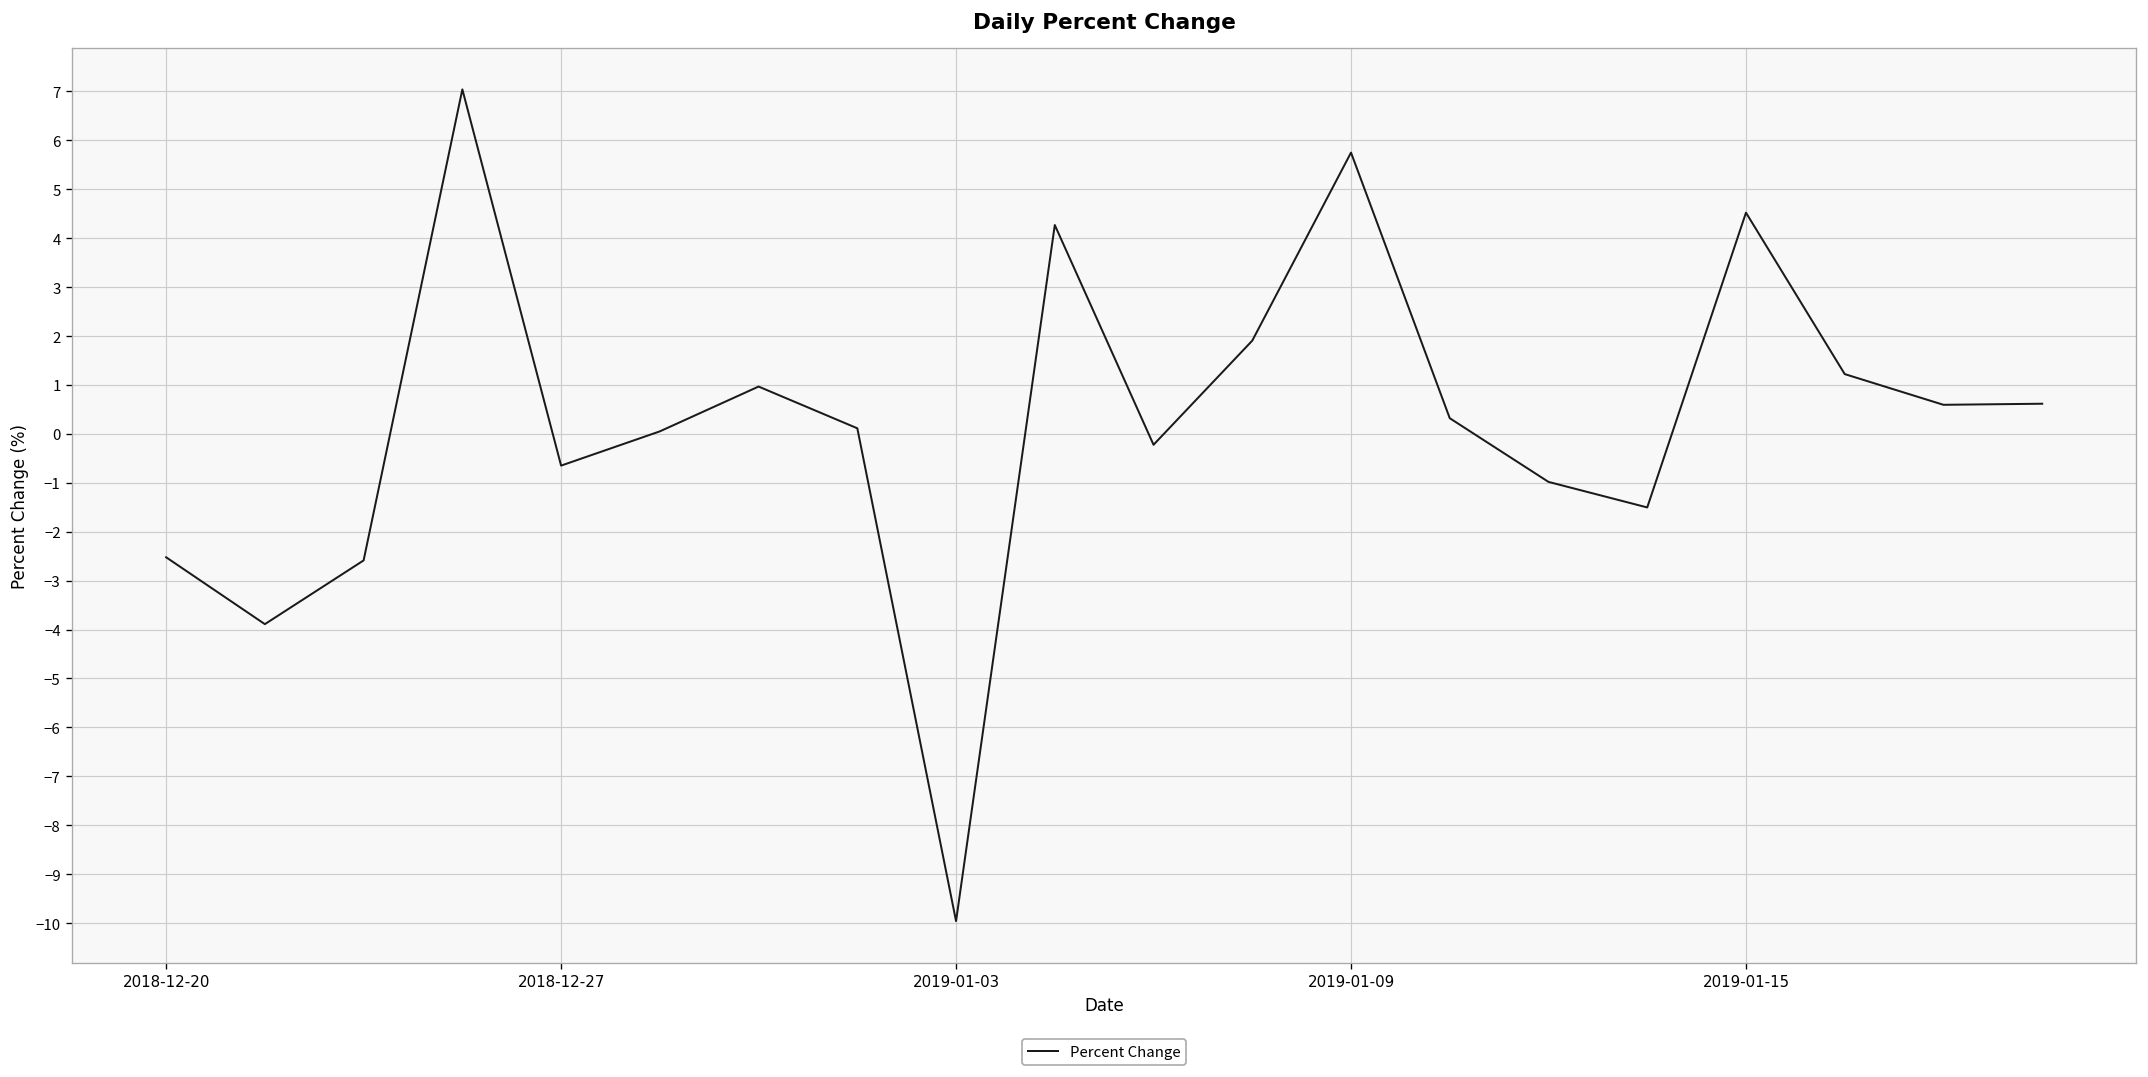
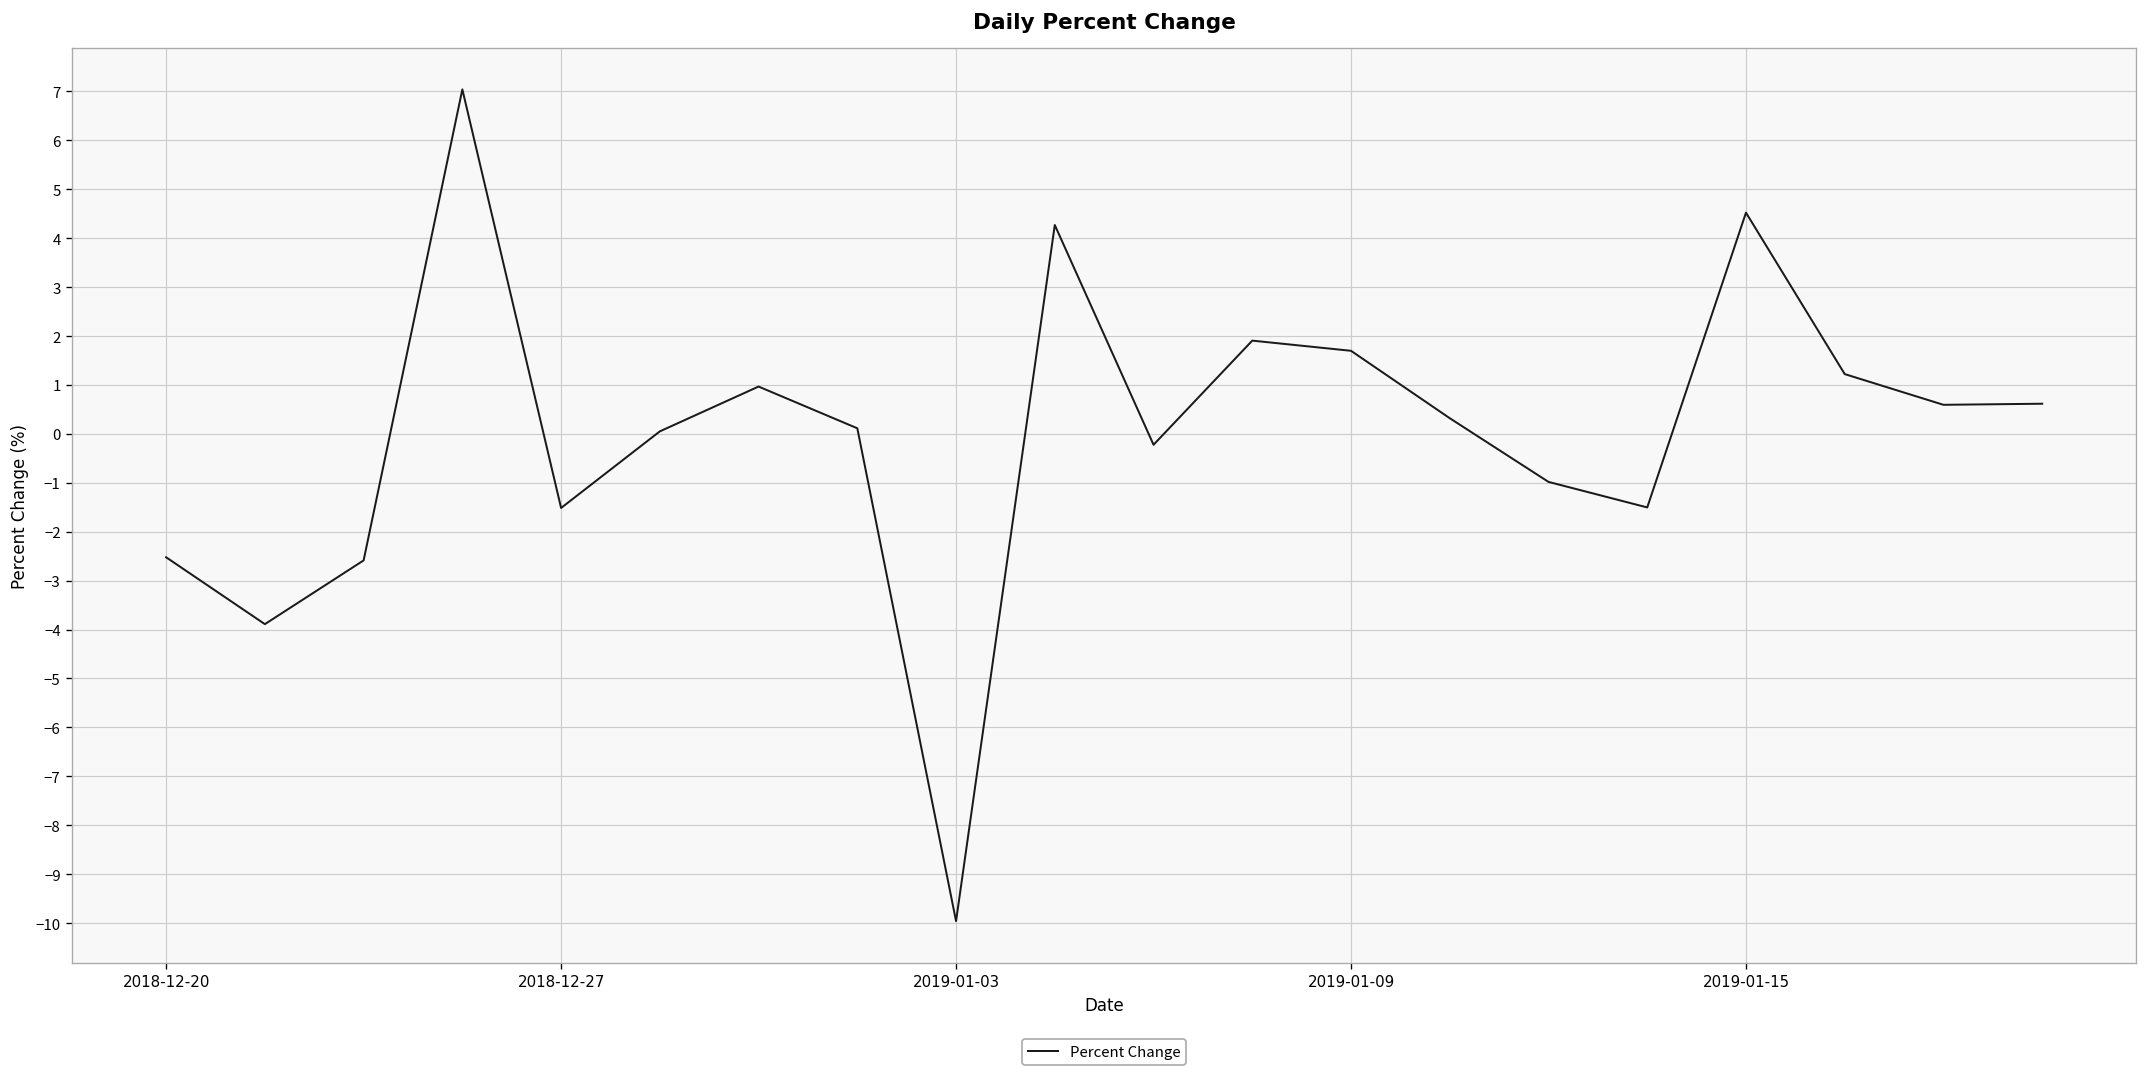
  {
    "2018-12-20": -2.5,
-   "2018-12-27": -0.6,
+   "2018-12-27": -1.5,
    "2019-01-03": -10.0,
-   "2019-01-09": 5.8,
+   "2019-01-09": 1.7,
    "2019-01-15": 4.5
  }
